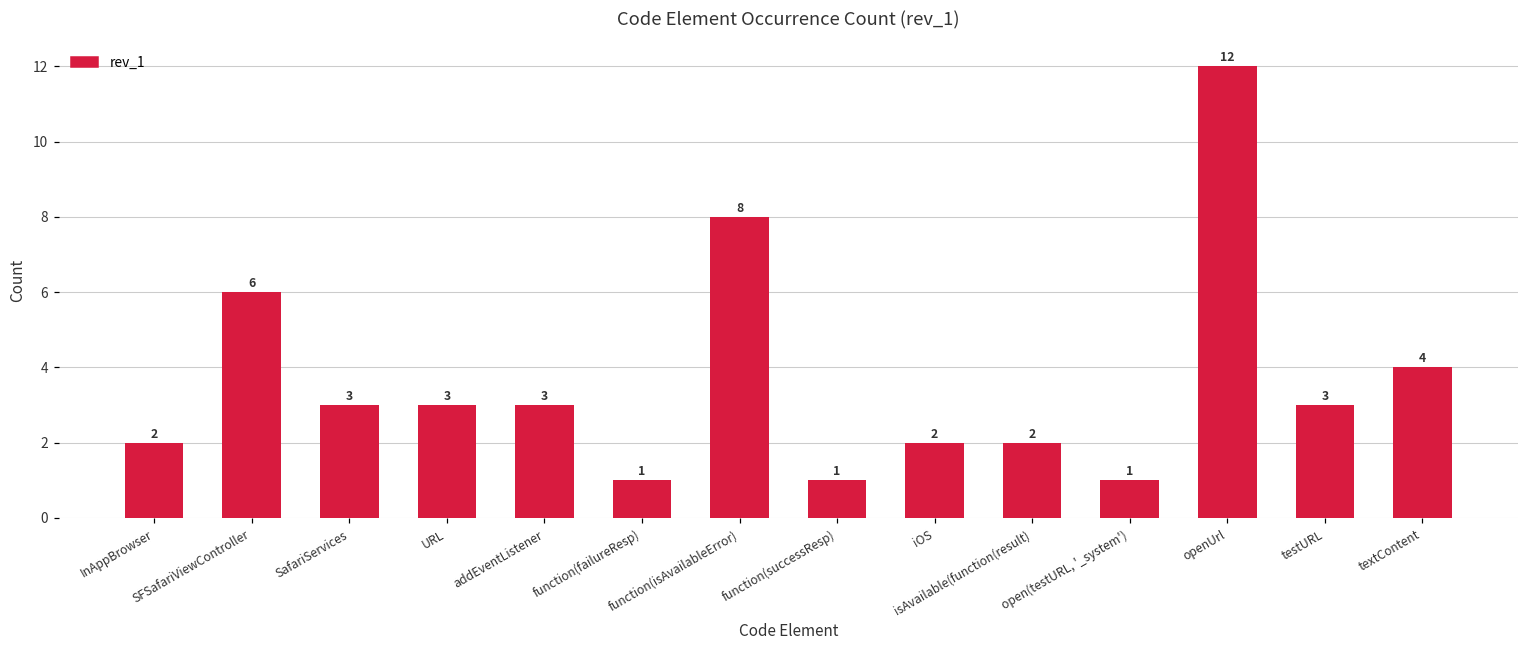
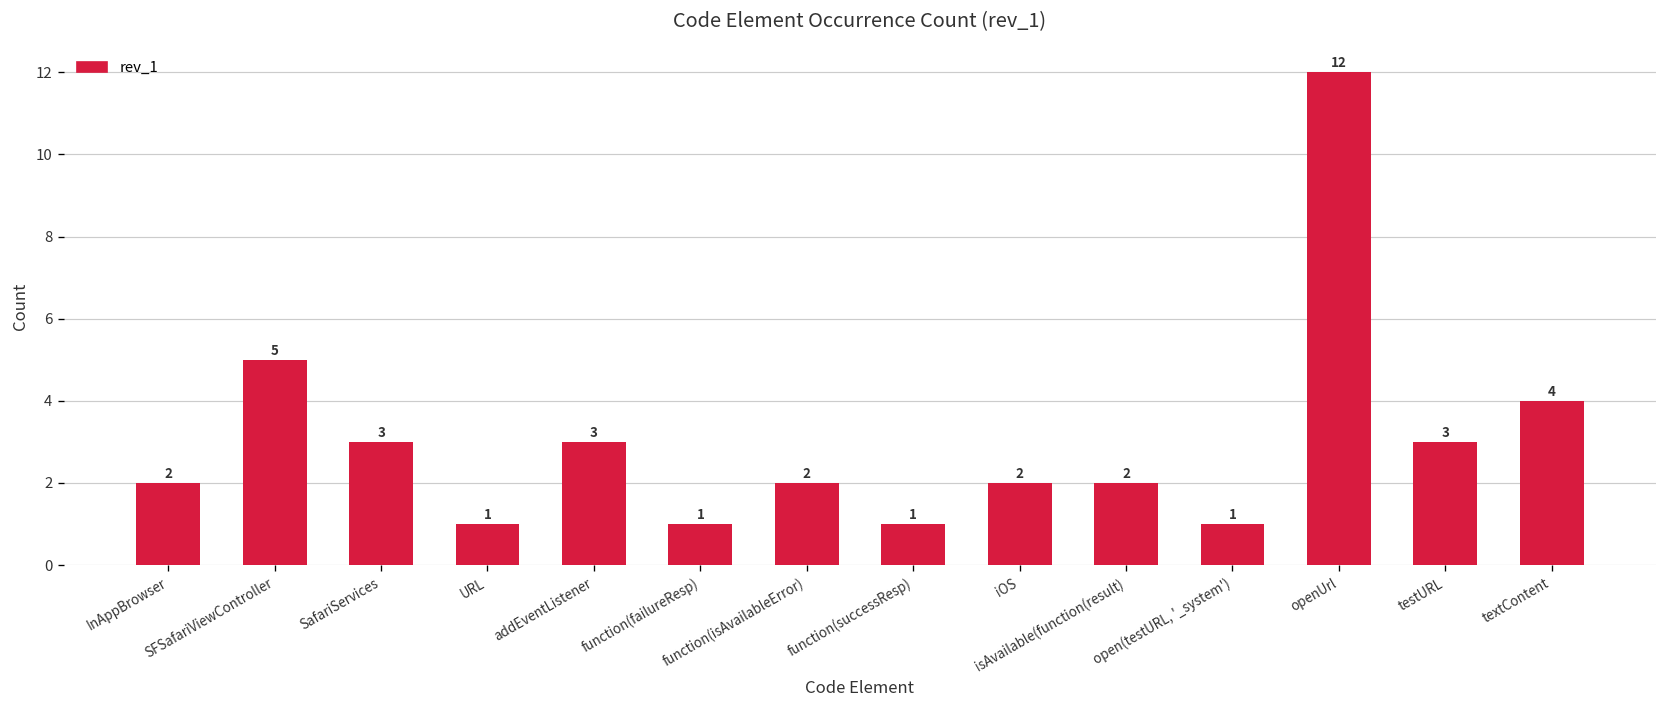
  {
    "InAppBrowser": 2,
-   "SFSafariViewController": 6,
+   "SFSafariViewController": 5,
    "SafariServices": 3,
-   "URL": 3,
+   "URL": 1,
    "addEventListener": 3,
    "function(failureResp)": 1,
-   "function(isAvailableError)": 8,
+   "function(isAvailableError)": 2,
    "function(successResp)": 1,
    "iOS": 2,
    "isAvailable(function(result)": 2,
    "open(testURL, '_system')": 1,
    "openUrl": 12,
    "testURL": 3,
    "textContent": 4
  }
